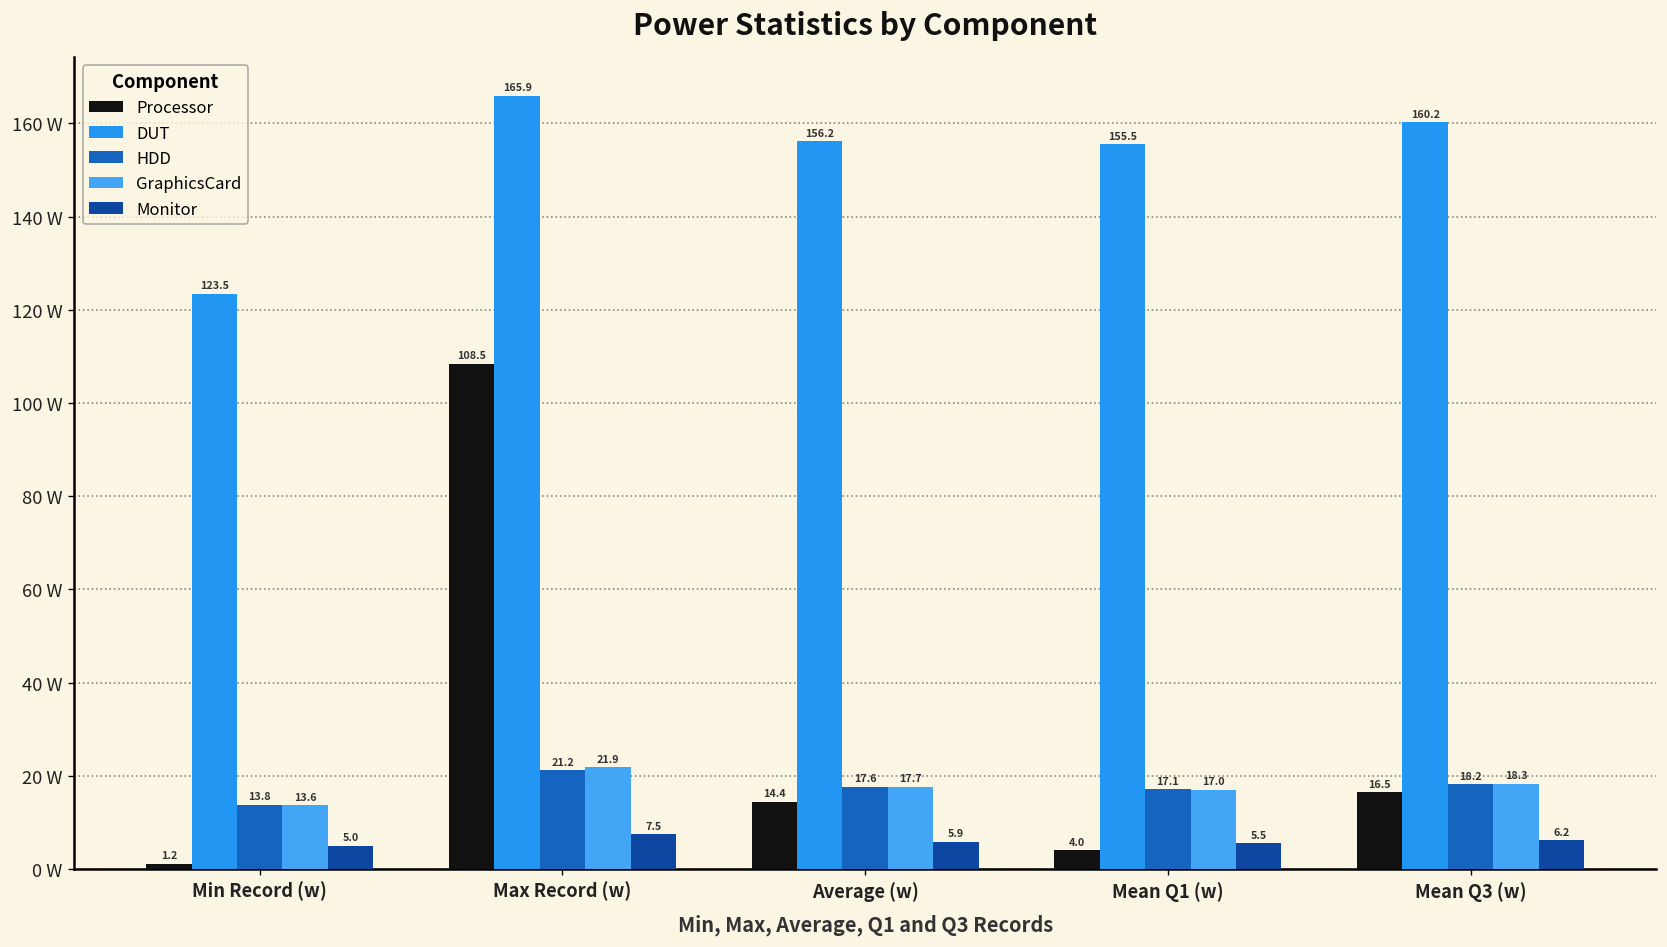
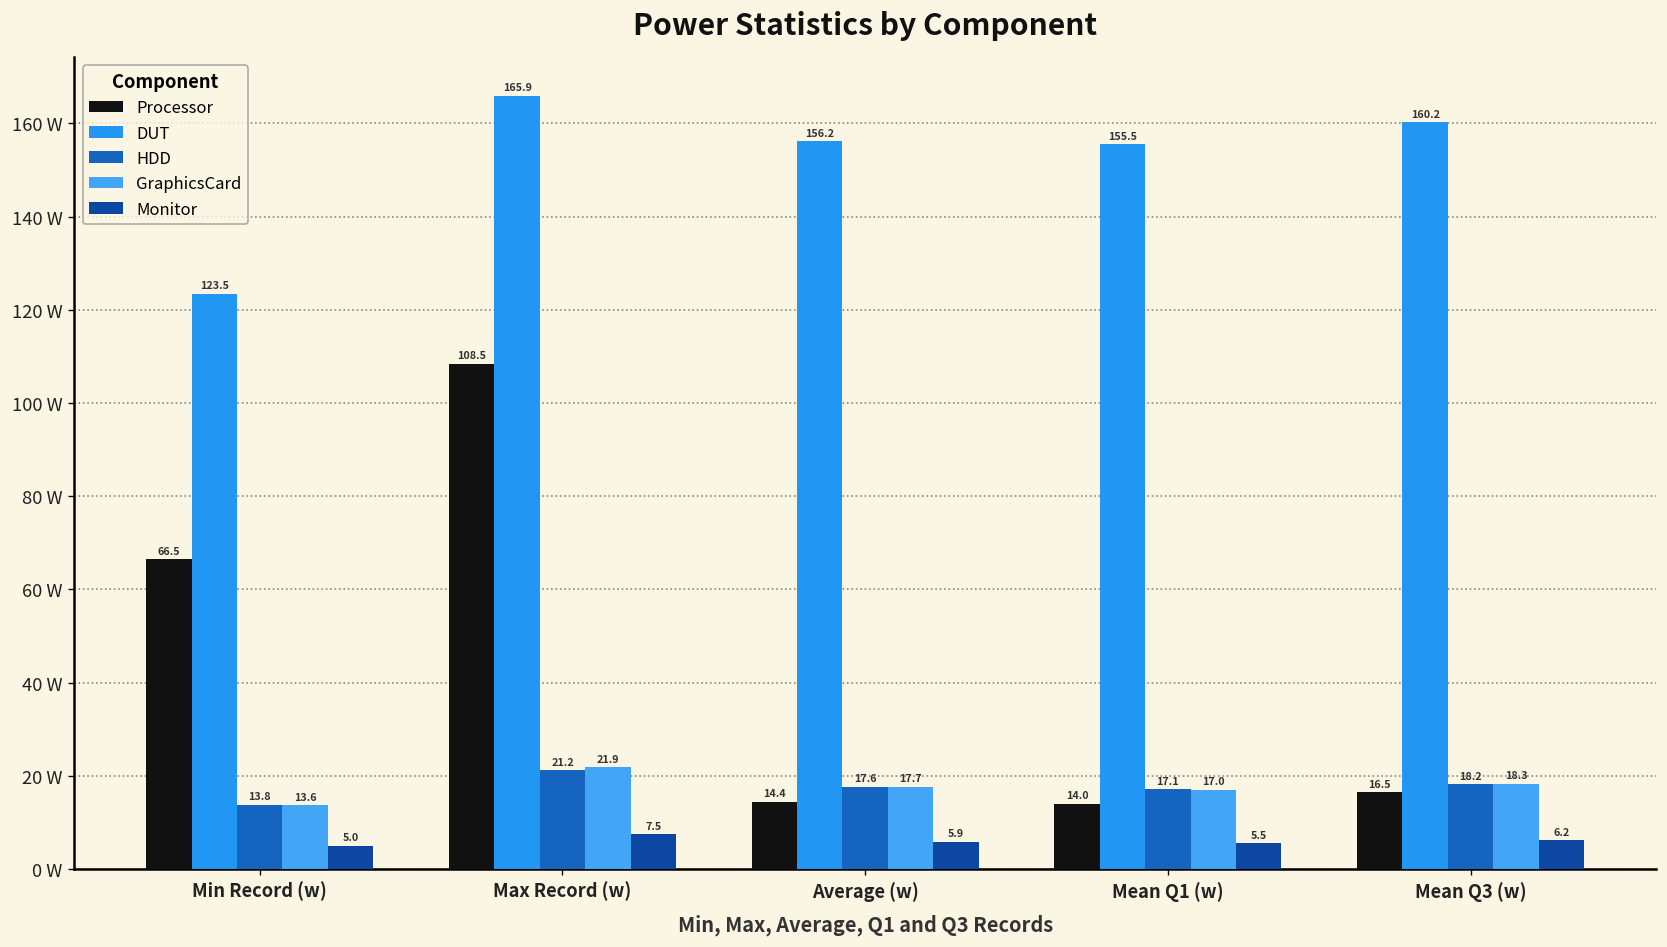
  {
    "Processor": {
-     "Min Record (w)": 1.2,
+     "Min Record (w)": 66.5,
      "Max Record (w)": 108.5,
      "Average (w)": 14.4,
-     "Mean Q1 (w)": 4.0,
+     "Mean Q1 (w)": 14.0,
      "Mean Q3 (w)": 16.5
    }
  }
